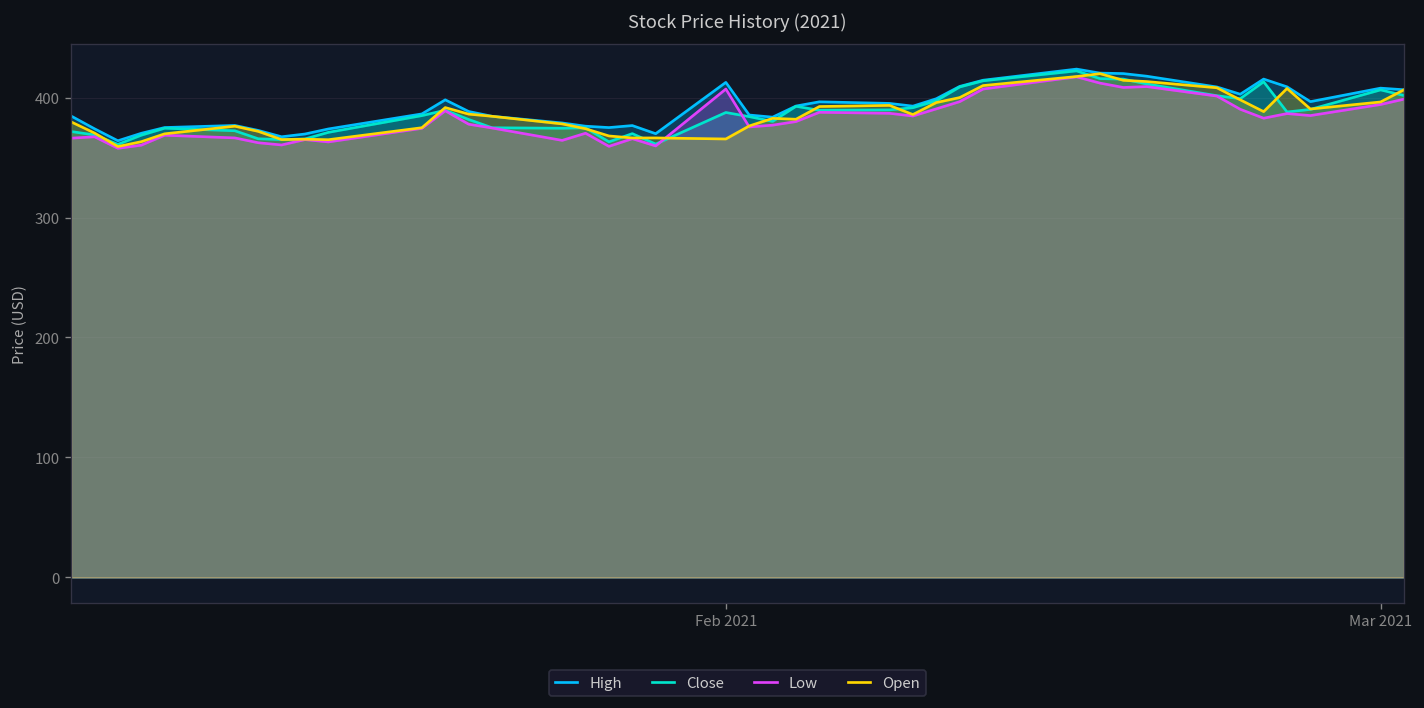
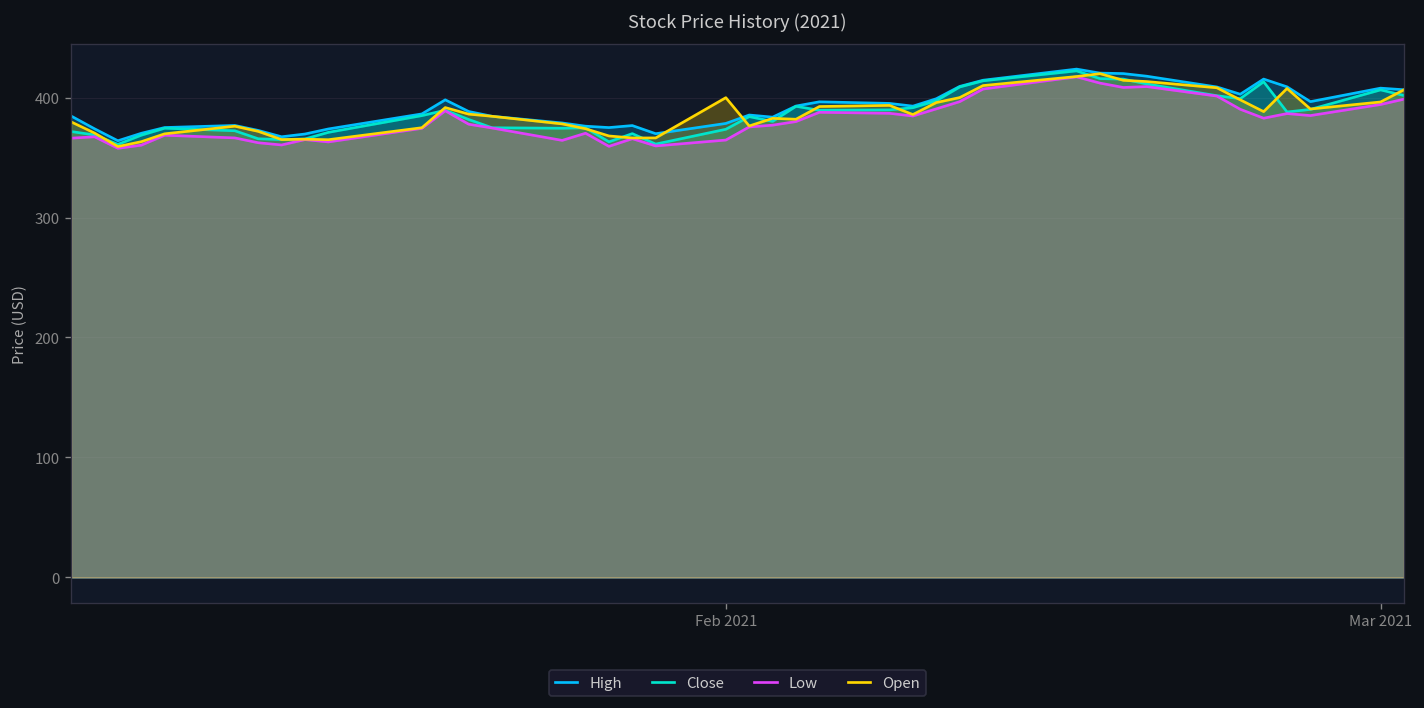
  {
    "High": {
-     "Feb 2021": 410
+     "Feb 2021": 380
    },
    "Close": {
-     "Feb 2021": 390
+     "Feb 2021": 370
    },
    "Low": {
-     "Feb 2021": 410
+     "Feb 2021": 360
    },
    "Open": {
-     "Feb 2021": 370
+     "Feb 2021": 400
    }
  }
